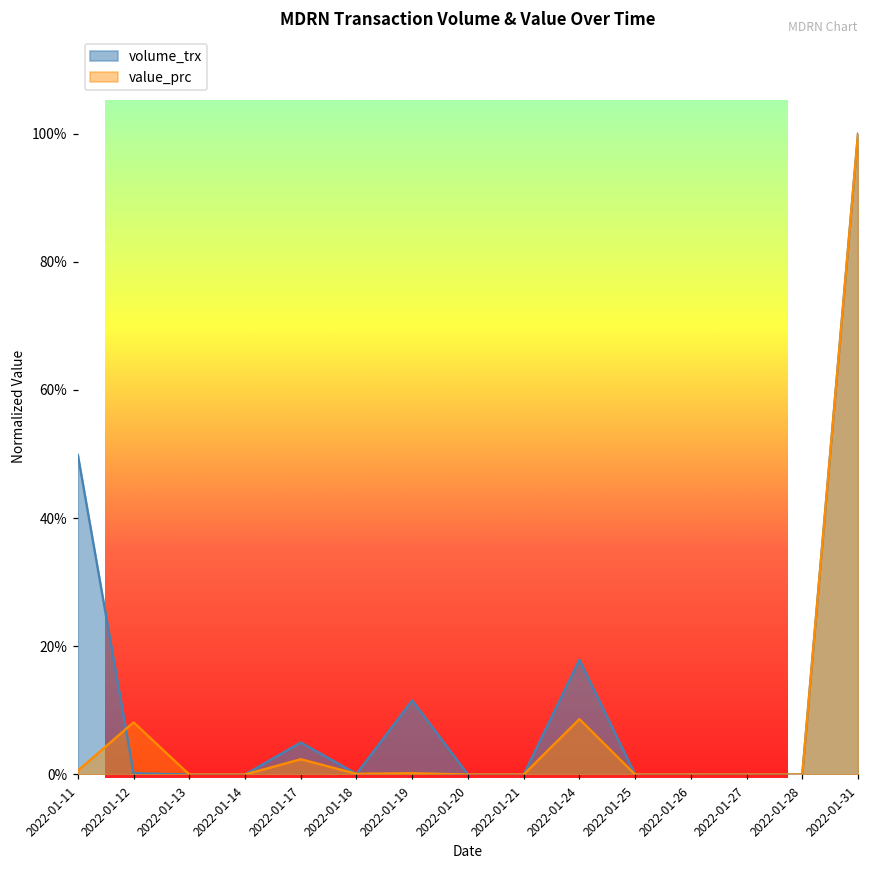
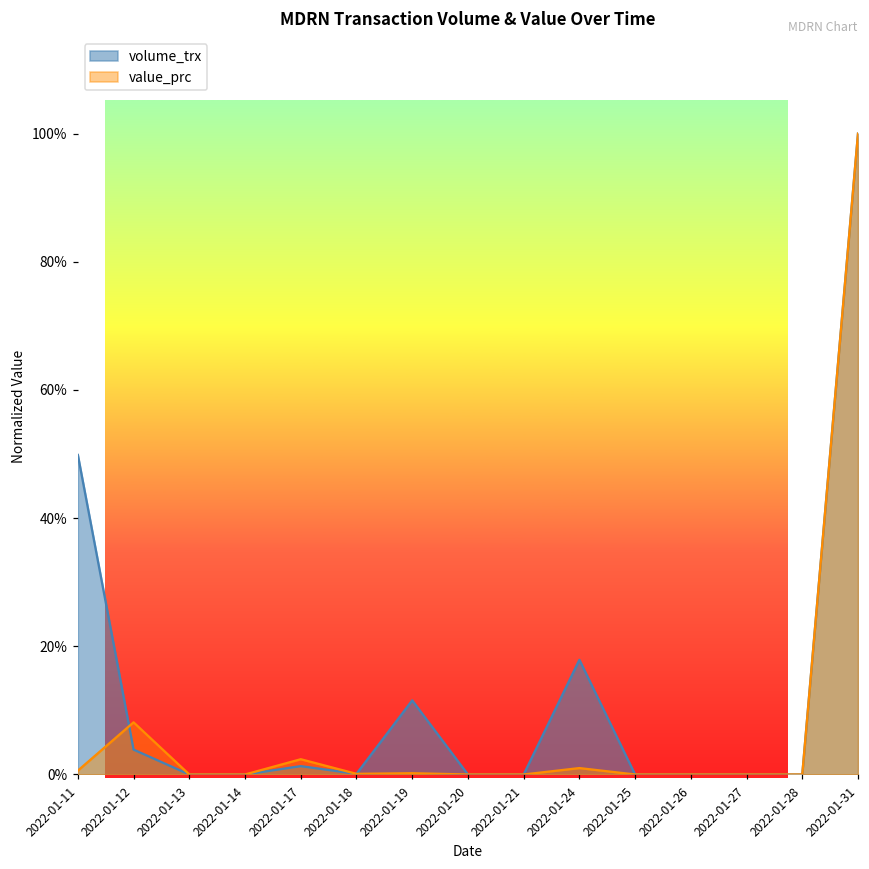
  {
    "volume_trx": {
      "2022-01-11": "50%",
-     "2022-01-12": "0%",
-     "2022-01-17": "5%",
+     "2022-01-12": "4%",
+     "2022-01-17": "1%",
      "2022-01-19": "12%",
      "2022-01-24": "18%"
    },
    "value_prc": {
      "2022-01-11": "1%",
      "2022-01-12": "8%",
      "2022-01-17": "2%",
      "2022-01-19": "0%",
-     "2022-01-24": "9%"
+     "2022-01-24": "1%"
    }
  }
